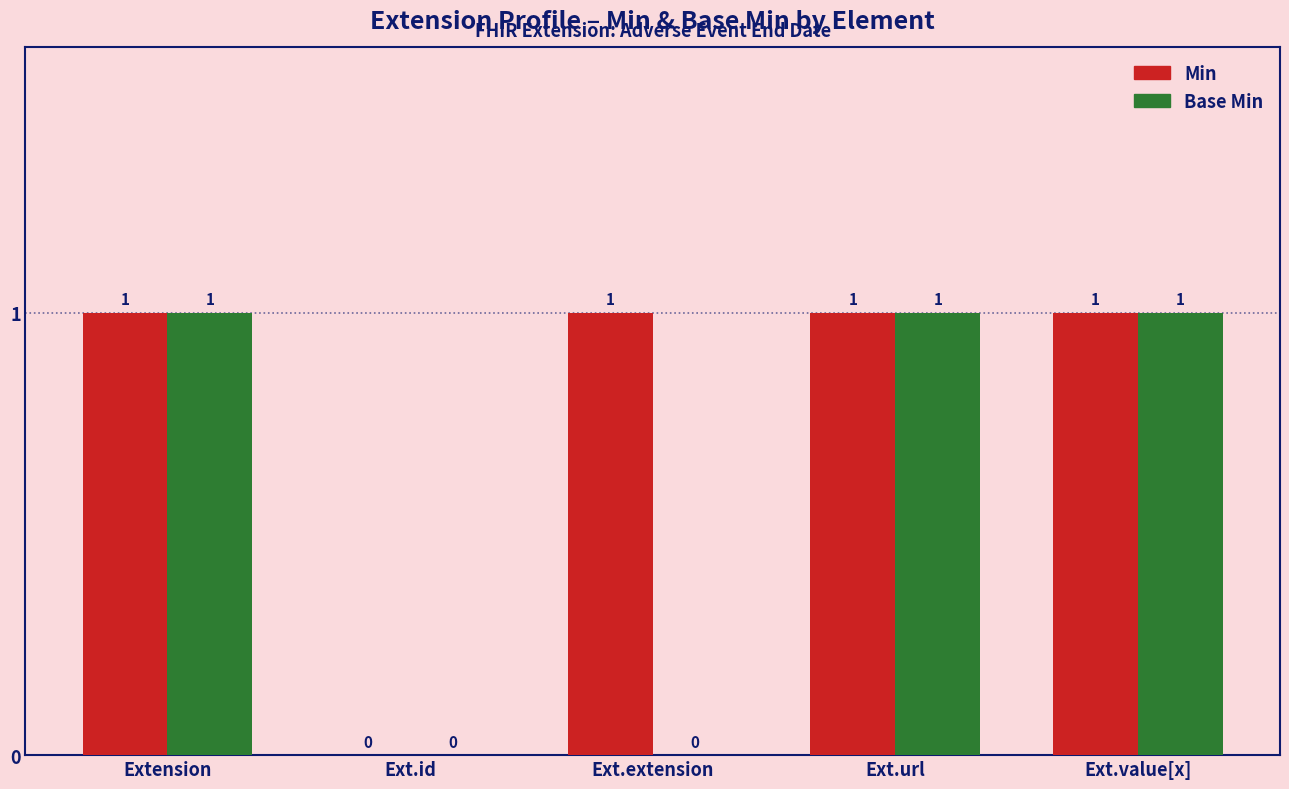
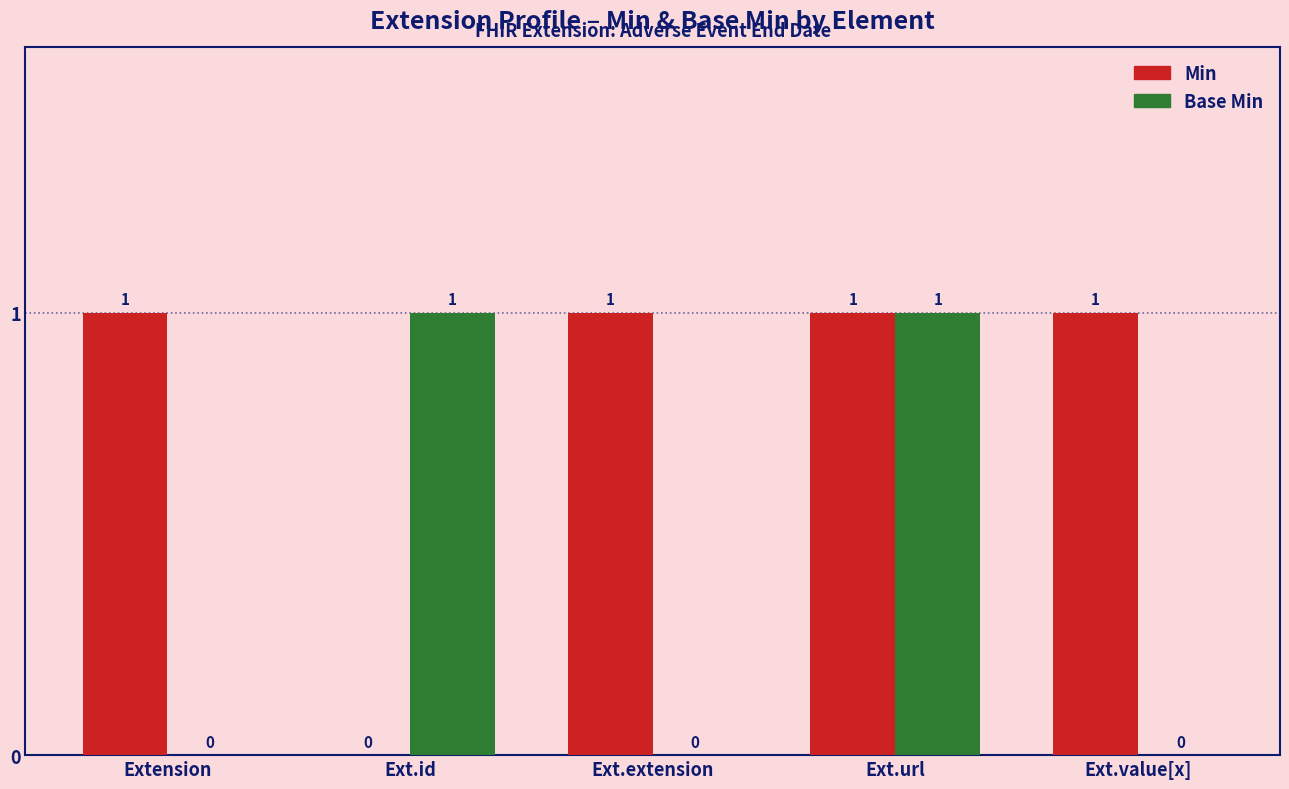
  {
    "Min": {
      "Extension": 1,
      "Ext.id": 0,
      "Ext.extension": 1,
      "Ext.url": 1,
      "Ext.value[x]": 1
    },
    "Base Min": {
-     "Extension": 1,
-     "Ext.id": 0,
+     "Extension": 0,
+     "Ext.id": 1,
      "Ext.extension": 0,
      "Ext.url": 1,
-     "Ext.value[x]": 1
+     "Ext.value[x]": 0
    }
  }
